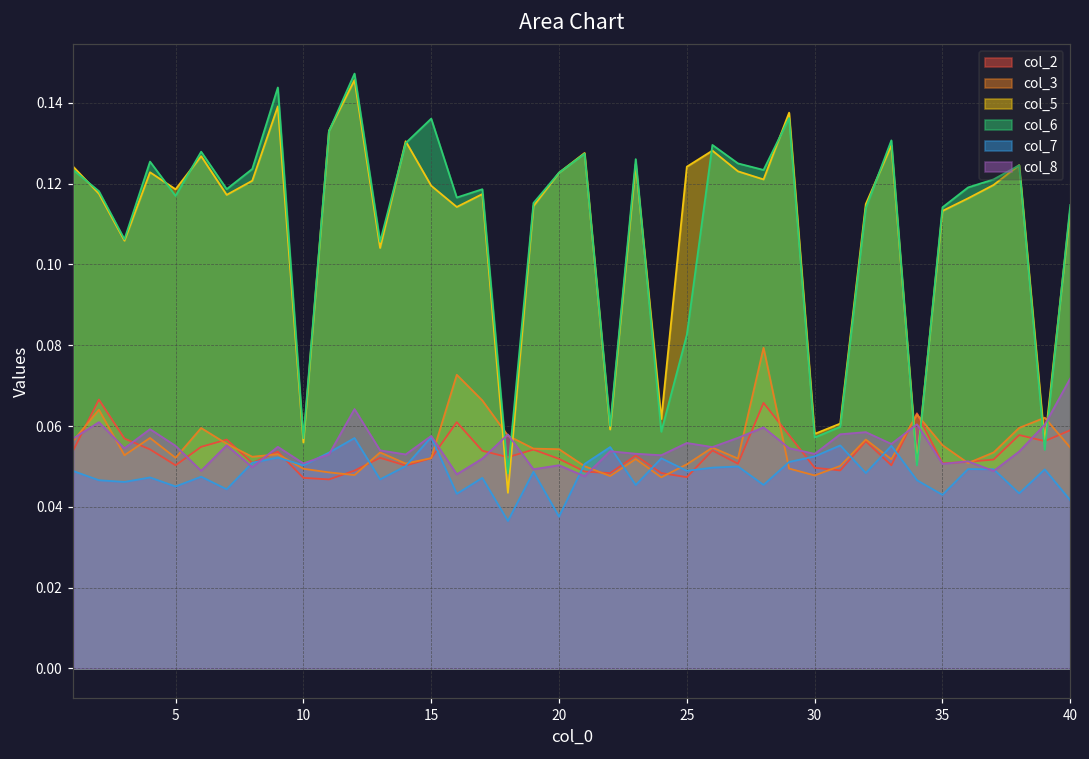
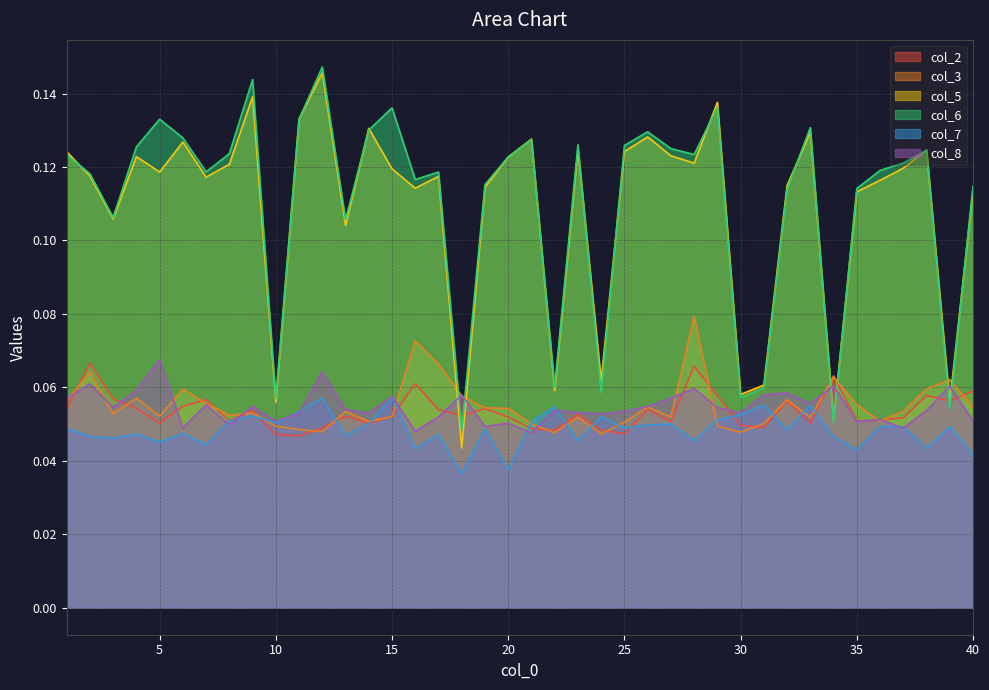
  {
    "col_6": {
-     "5": 0.117,
+     "5": 0.133,
      "10": 0.057,
      "15": 0.136,
-     "25": 0.083,
+     "25": 0.126,
      "30": 0.057,
      "35": 0.114,
      "40": 0.115
    },
    "col_7": {
      "5": 0.045,
      "20": 0.038,
      "25": 0.049,
      "35": 0.043,
      "40": 0.042
    },
    "col_8": {
-     "5": 0.055,
+     "5": 0.067,
      "20": 0.050,
-     "25": 0.056,
-     "40": 0.072
+     "25": 0.053,
+     "40": 0.051
    }
  }
